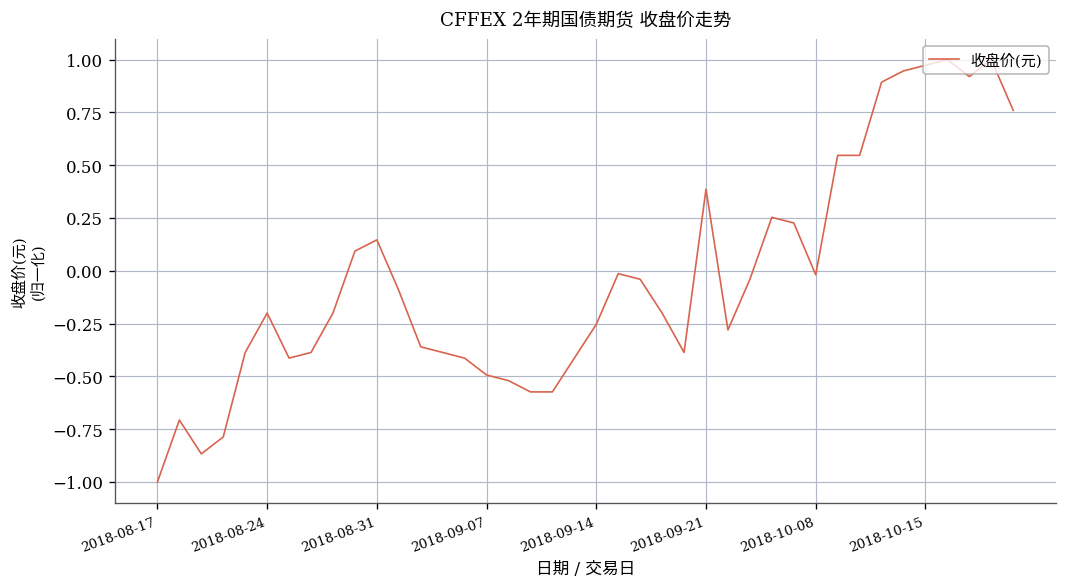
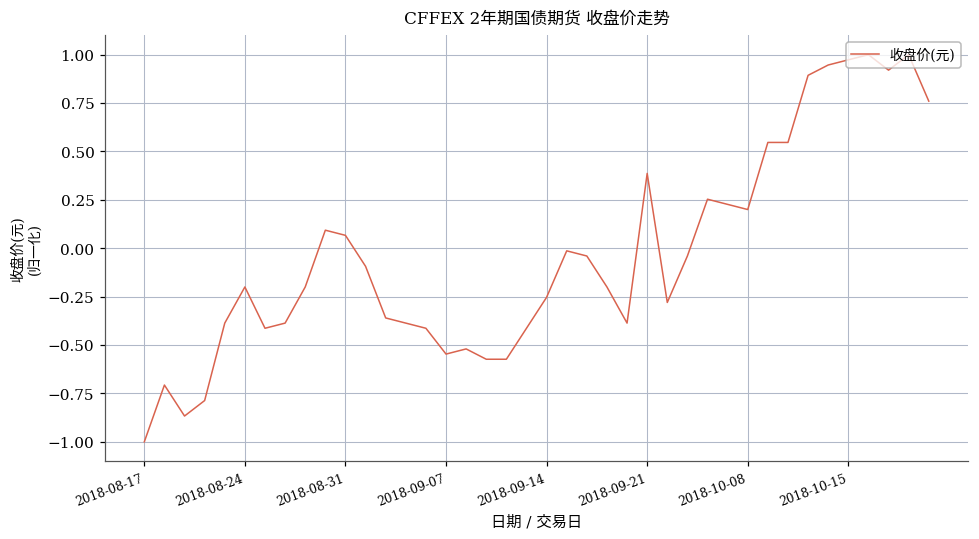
  {
    "2018-08-17": -1.00,
    "2018-08-24": -0.20,
-   "2018-08-31": 0.15,
-   "2018-09-07": -0.49,
+   "2018-08-31": 0.07,
+   "2018-09-07": -0.55,
    "2018-09-14": -0.25,
    "2018-09-21": 0.39,
-   "2018-10-08": -0.02
+   "2018-10-08": 0.20
  }
